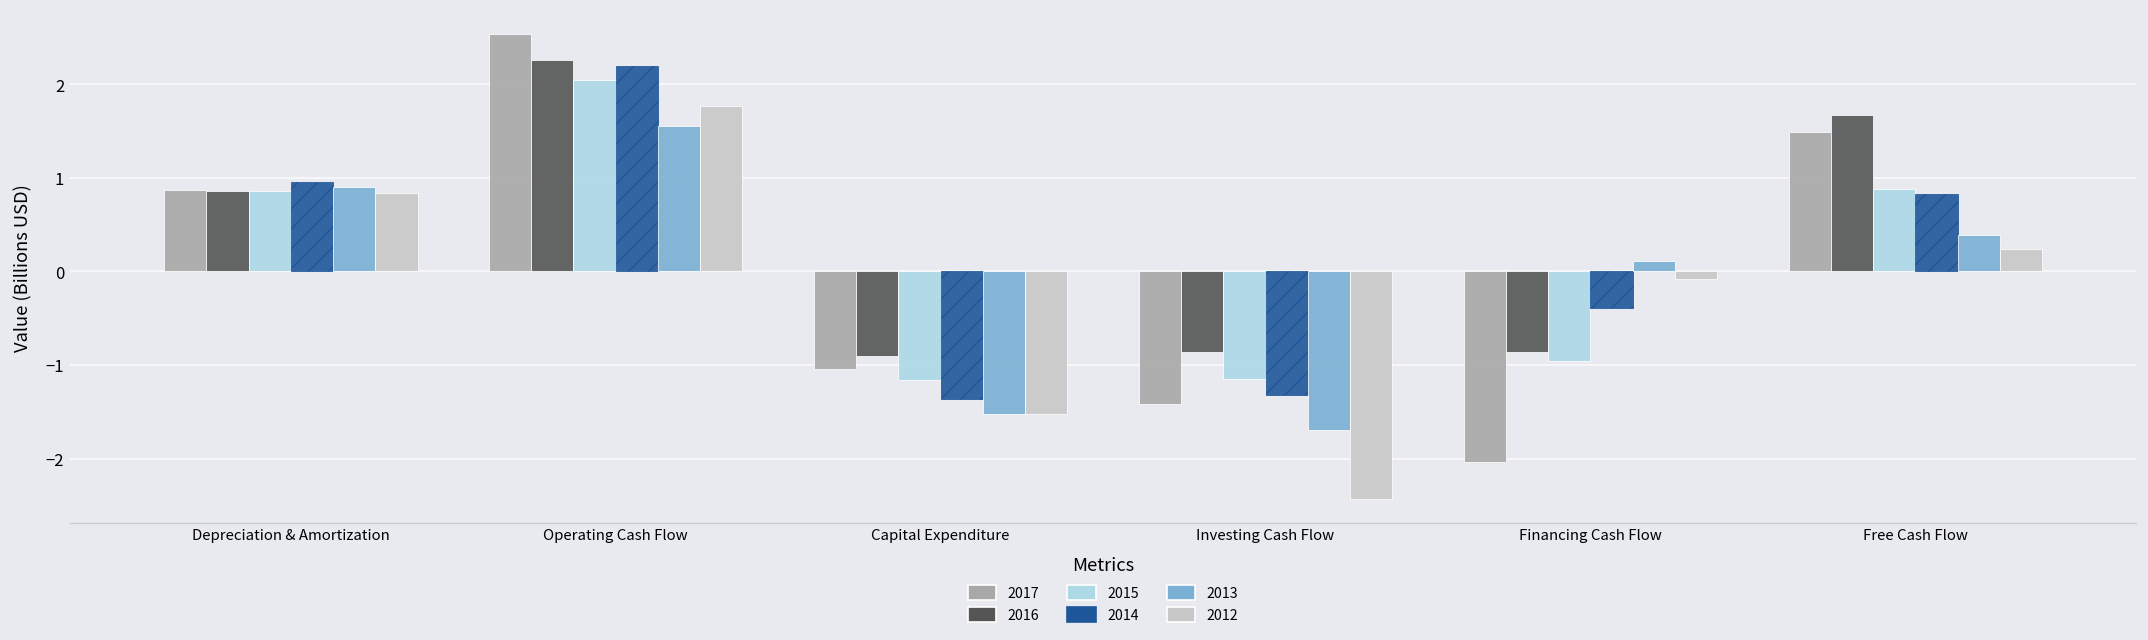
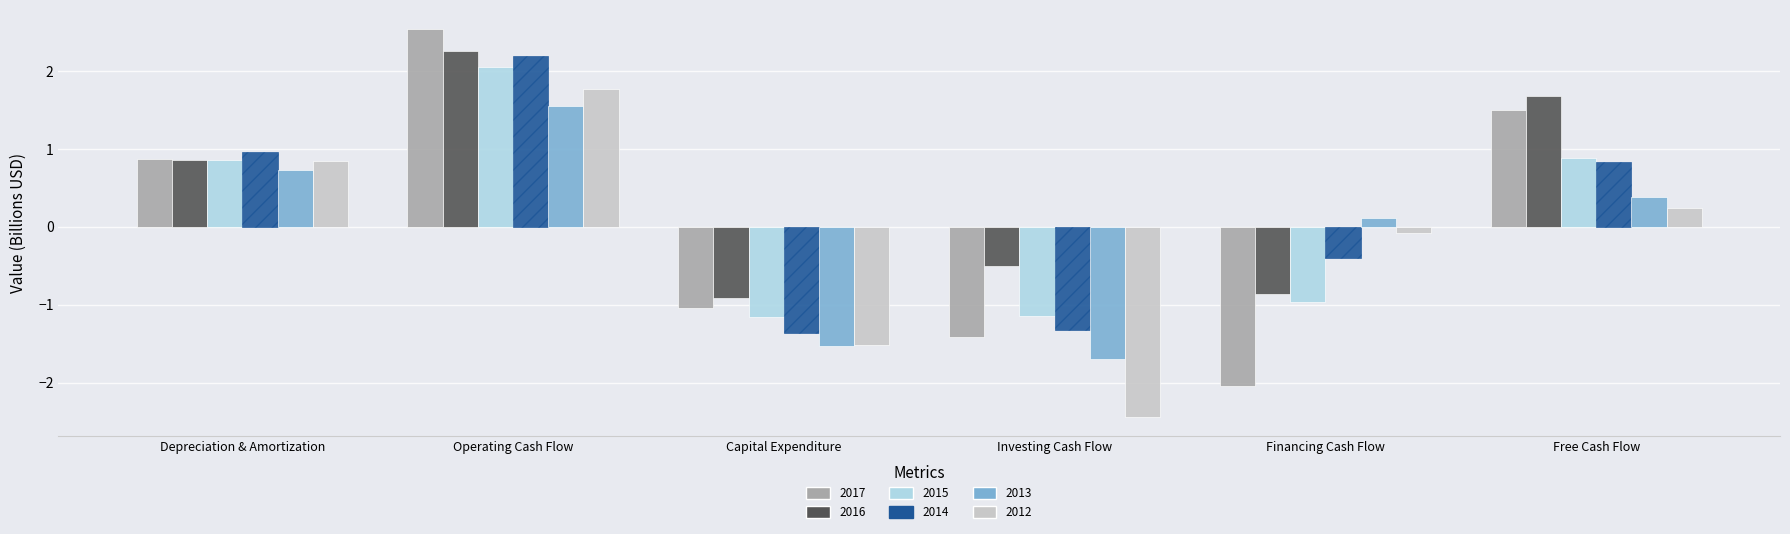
  {
    "2016": {
      "Depreciation & Amortization": 0.9,
      "Operating Cash Flow": 2.3,
      "Capital Expenditure": -0.9,
-     "Investing Cash Flow": -0.9,
+     "Investing Cash Flow": -0.5,
      "Financing Cash Flow": -0.9,
      "Free Cash Flow": 1.7
    },
    "2014": {
      "Depreciation & Amortization": 1.0,
      "Operating Cash Flow": 2.2,
      "Capital Expenditure": -1.4,
      "Investing Cash Flow": -1.3,
      "Financing Cash Flow": -0.4,
      "Free Cash Flow": 0.8
    },
    "2013": {
-     "Depreciation & Amortization": 0.9,
+     "Depreciation & Amortization": 0.7,
      "Operating Cash Flow": 1.6,
      "Capital Expenditure": -1.5,
      "Investing Cash Flow": -1.7,
      "Financing Cash Flow": 0.1,
      "Free Cash Flow": 0.4
    }
  }
